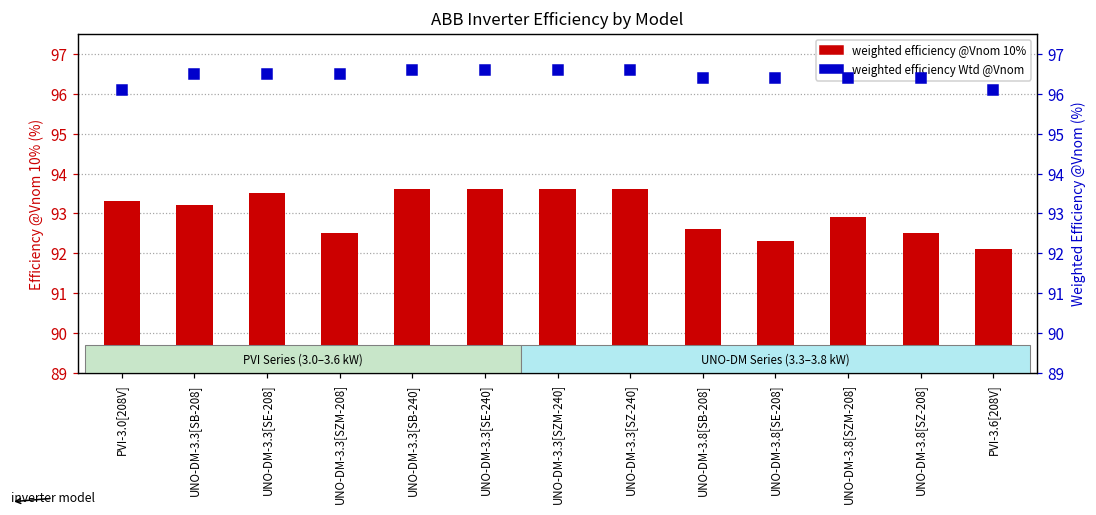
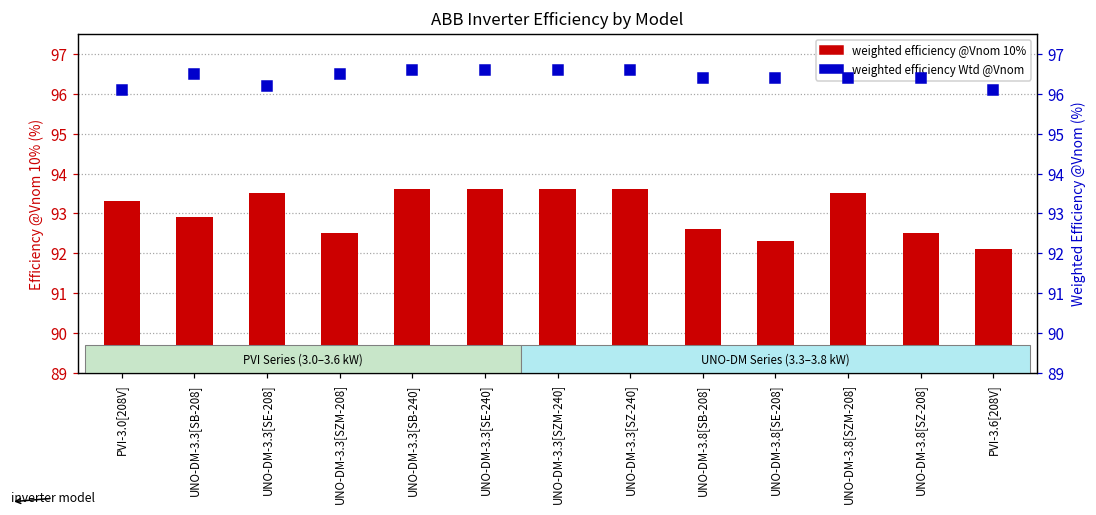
  {
    "weighted efficiency @Vnom 10%": {
      "PVI-3.0[208V]": 93.3,
-     "UNO-DM-3.3[SB-208]": 93.2,
+     "UNO-DM-3.3[SB-208]": 92.9,
      "UNO-DM-3.3[SE-208]": 93.5,
      "UNO-DM-3.3[SZM-208]": 92.5,
      "UNO-DM-3.3[SB-240]": 93.6,
      "UNO-DM-3.3[SE-240]": 93.6,
      "UNO-DM-3.3[SZM-240]": 93.6,
      "UNO-DM-3.3[SZ-240]": 93.6,
      "UNO-DM-3.8[SB-208]": 92.6,
-     "UNO-DM-3.8[SZM-208]": 92.9,
+     "UNO-DM-3.8[SZM-208]": 93.5,
      "UNO-DM-3.8[SZ-208]": 92.5,
      "PVI-3.6[208V]": 92.1
    },
    "weighted efficiency Wtd @Vnom": {
      "PVI-3.0[208V]": 96.1,
      "UNO-DM-3.3[SB-208]": 96.5,
-     "UNO-DM-3.3[SE-208]": 96.5,
+     "UNO-DM-3.3[SE-208]": 96.2,
      "UNO-DM-3.3[SZM-208]": 96.5,
      "UNO-DM-3.3[SB-240]": 96.6,
      "UNO-DM-3.3[SE-240]": 96.6,
      "UNO-DM-3.3[SZM-240]": 96.6,
      "UNO-DM-3.3[SZ-240]": 96.6,
      "UNO-DM-3.8[SB-208]": 96.4,
      "UNO-DM-3.8[SE-208]": 96.4,
      "PVI-3.6[208V]": 96.1
    }
  }
